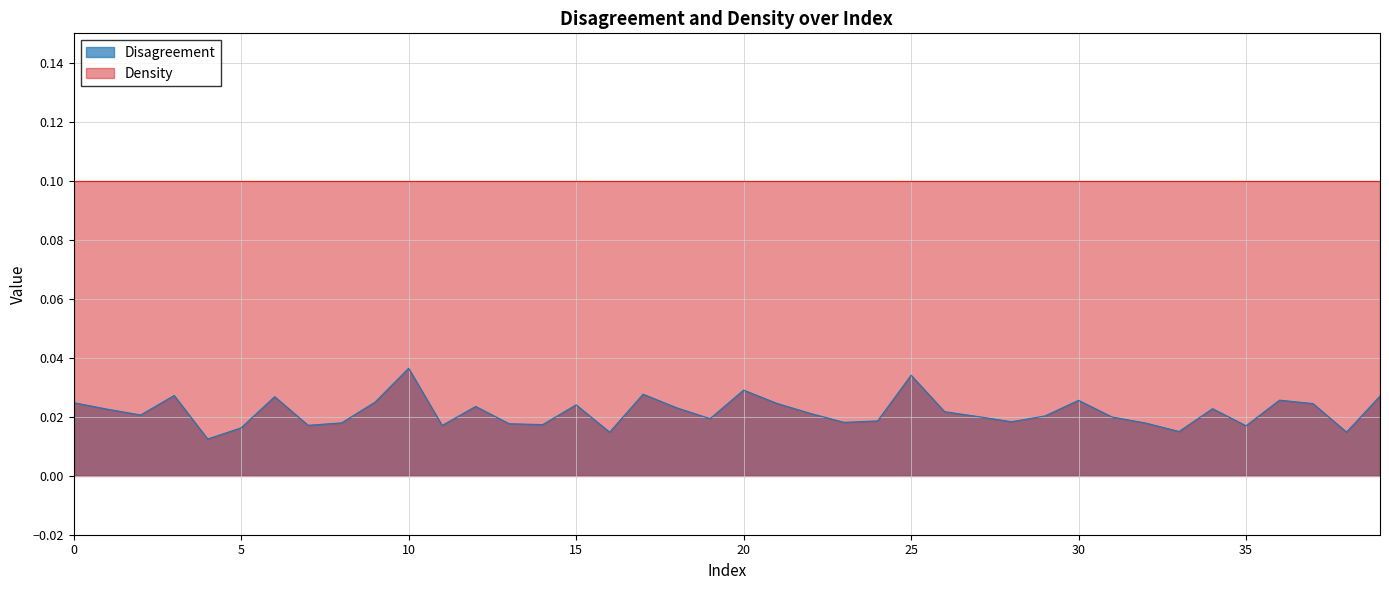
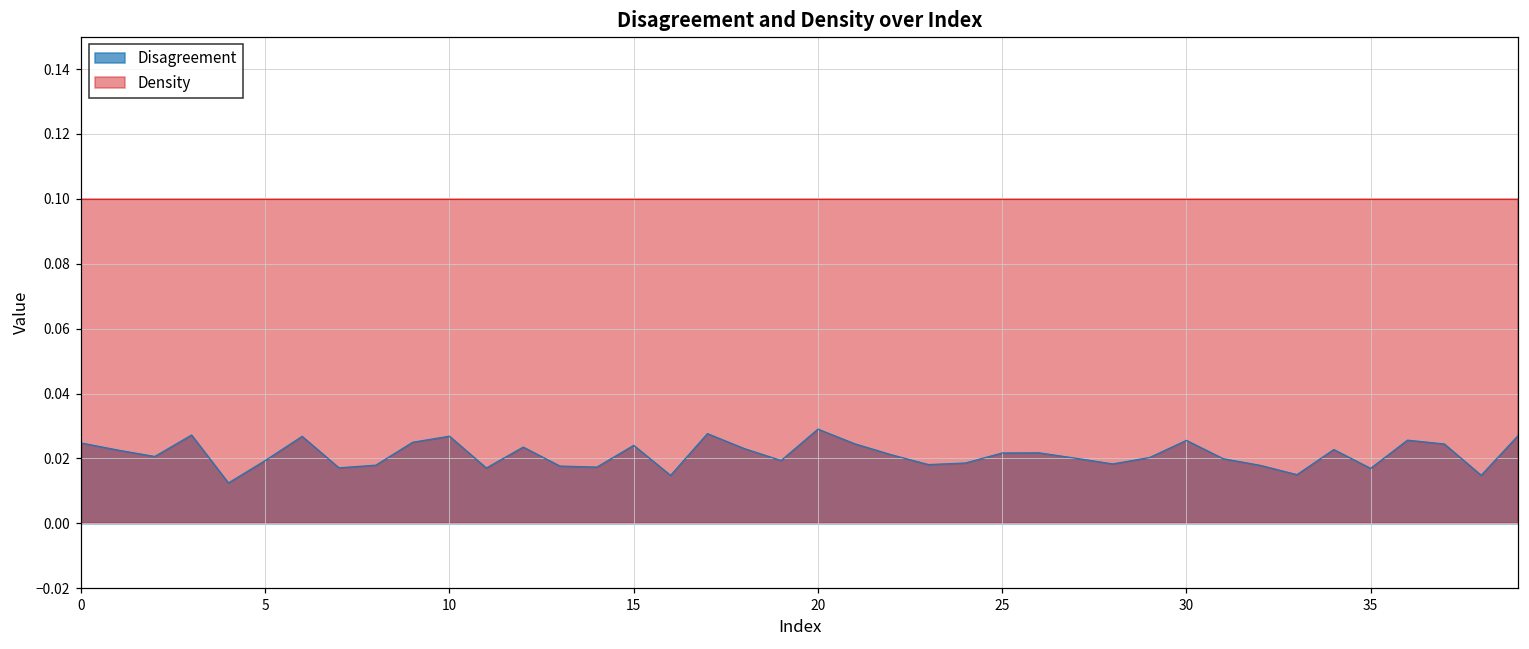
  {
    "Disagreement": {
      "0": 0.025,
-     "5": 0.016,
-     "10": 0.036,
+     "5": 0.019,
+     "10": 0.027,
      "15": 0.024,
      "20": 0.029,
-     "25": 0.034,
+     "25": 0.022,
      "30": 0.026,
      "35": 0.017
    },
    "Density": {
      "0": 0.100,
      "5": 0.100,
      "10": 0.100,
      "15": 0.100,
      "20": 0.100,
      "25": 0.100,
      "30": 0.100,
      "35": 0.100
    }
  }
